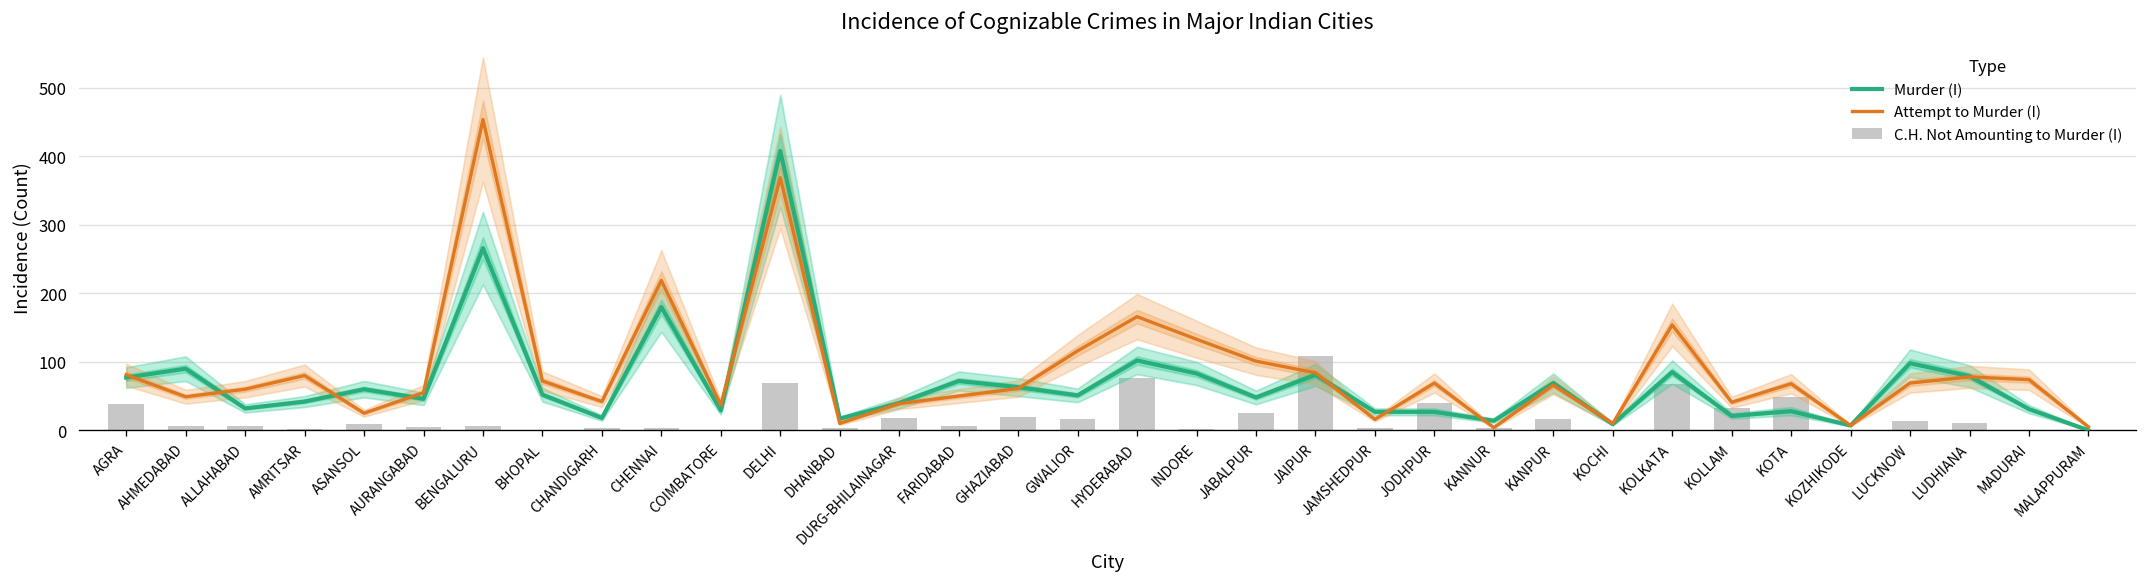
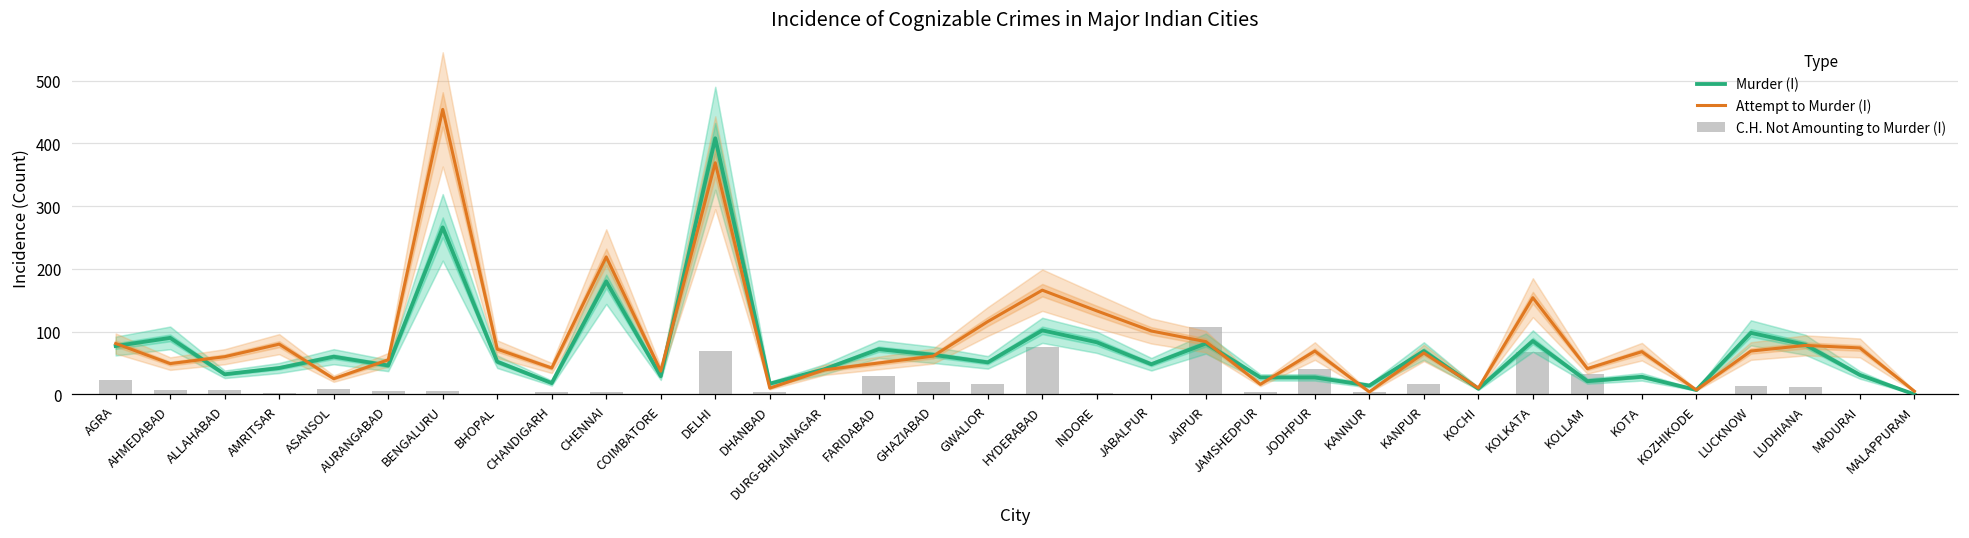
  {
    "C.H. Not Amounting to Murder (I)": {
-     "AGRA": 40,
+     "AGRA": 20,
      "AHMEDABAD": 10,
      "ALLAHABAD": 10,
      "ASANSOL": 10,
      "AURANGABAD": 10,
      "BENGALURU": 10,
      "BHOPAL": 0,
      "COIMBATORE": 0,
      "DELHI": 70,
-     "DURG-BHILAINAGAR": 20,
-     "FARIDABAD": 10,
+     "DURG-BHILAINAGAR": 0,
+     "FARIDABAD": 30,
      "GHAZIABAD": 20,
      "GWALIOR": 20,
      "HYDERABAD": 80,
-     "JABALPUR": 30,
+     "JABALPUR": 0,
      "JAIPUR": 110,
      "JODHPUR": 40,
      "KANPUR": 20,
      "KOCHI": 0,
      "KOLKATA": 70,
      "KOLLAM": 30,
-     "KOTA": 50,
+     "KOTA": 0,
      "KOZHIKODE": 0,
      "LUCKNOW": 10,
      "LUDHIANA": 10,
      "MADURAI": 0
    },
    "Attempt to Murder (I)": {
      "AMRITSAR": 80,
      "BENGALURU": 450,
      "DELHI": 370,
      "GWALIOR": 120,
      "HYDERABAD": 170,
      "INDORE": 130,
      "JABALPUR": 100,
      "KOLKATA": 150,
      "MADURAI": 70
    }
  }
